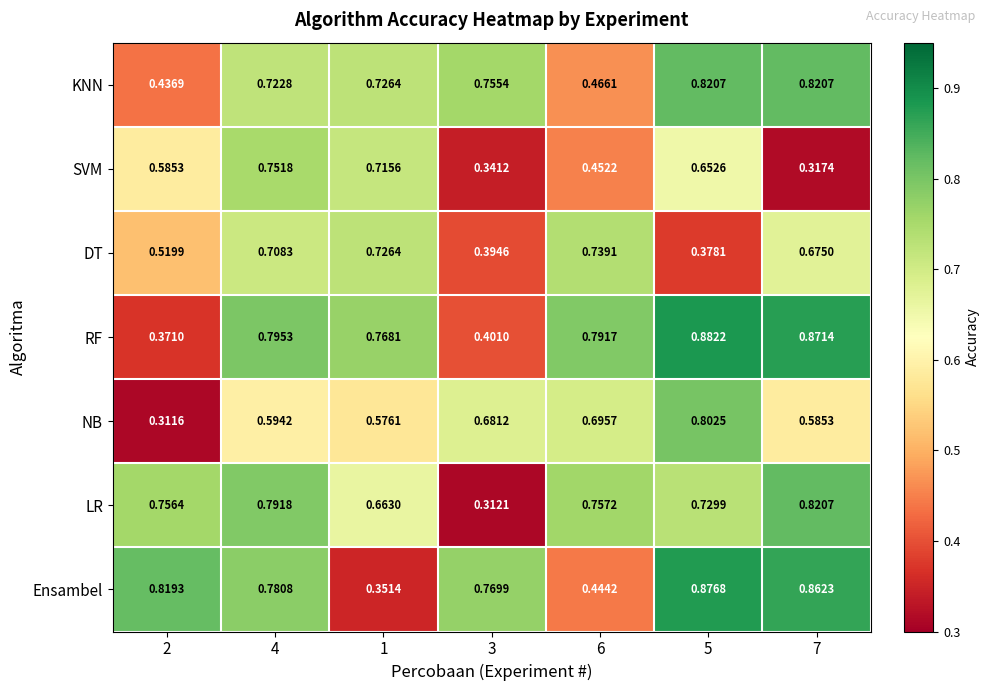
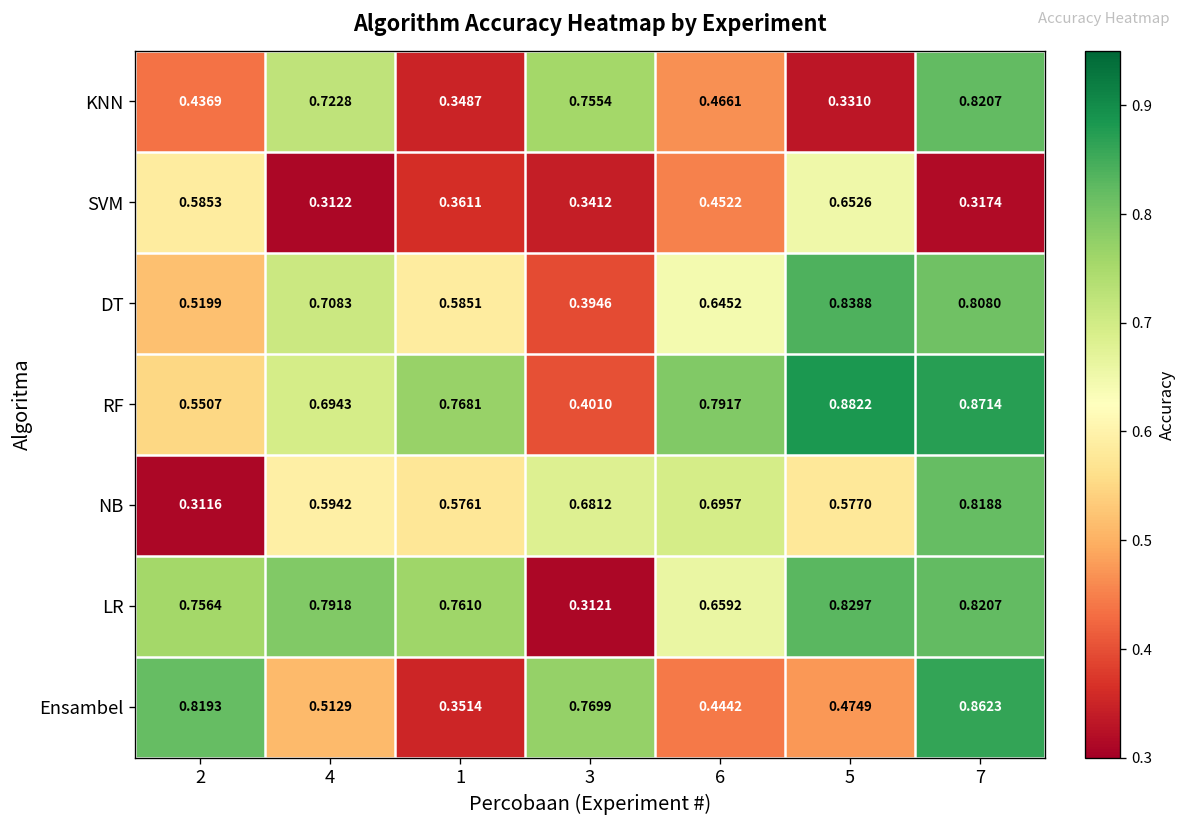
  {
    "KNN": {
      "2": 0.4369,
      "4": 0.7228,
-     "1": 0.7264,
+     "1": 0.3487,
      "3": 0.7554,
      "6": 0.4661,
-     "5": 0.8207,
+     "5": 0.3310,
      "7": 0.8207
    },
    "SVM": {
      "2": 0.5853,
-     "4": 0.7518,
-     "1": 0.7156,
+     "4": 0.3122,
+     "1": 0.3611,
      "3": 0.3412,
      "6": 0.4522,
      "5": 0.6526,
      "7": 0.3174
    },
    "DT": {
      "2": 0.5199,
      "4": 0.7083,
-     "1": 0.7264,
+     "1": 0.5851,
      "3": 0.3946,
-     "6": 0.7391,
-     "5": 0.3781,
-     "7": 0.6750
+     "6": 0.6452,
+     "5": 0.8388,
+     "7": 0.8080
    },
    "RF": {
-     "2": 0.3710,
-     "4": 0.7953,
+     "2": 0.5507,
+     "4": 0.6943,
      "1": 0.7681,
      "3": 0.4010,
      "6": 0.7917,
      "5": 0.8822,
      "7": 0.8714
    },
    "NB": {
      "2": 0.3116,
      "4": 0.5942,
      "1": 0.5761,
      "3": 0.6812,
      "6": 0.6957,
-     "5": 0.8025,
-     "7": 0.5853
+     "5": 0.5770,
+     "7": 0.8188
    },
    "LR": {
      "2": 0.7564,
      "4": 0.7918,
-     "1": 0.6630,
+     "1": 0.7610,
      "3": 0.3121,
-     "6": 0.7572,
-     "5": 0.7299,
+     "6": 0.6592,
+     "5": 0.8297,
      "7": 0.8207
    },
    "Ensambel": {
      "2": 0.8193,
-     "4": 0.7808,
+     "4": 0.5129,
      "1": 0.3514,
      "3": 0.7699,
      "6": 0.4442,
-     "5": 0.8768,
+     "5": 0.4749,
      "7": 0.8623
    }
  }
